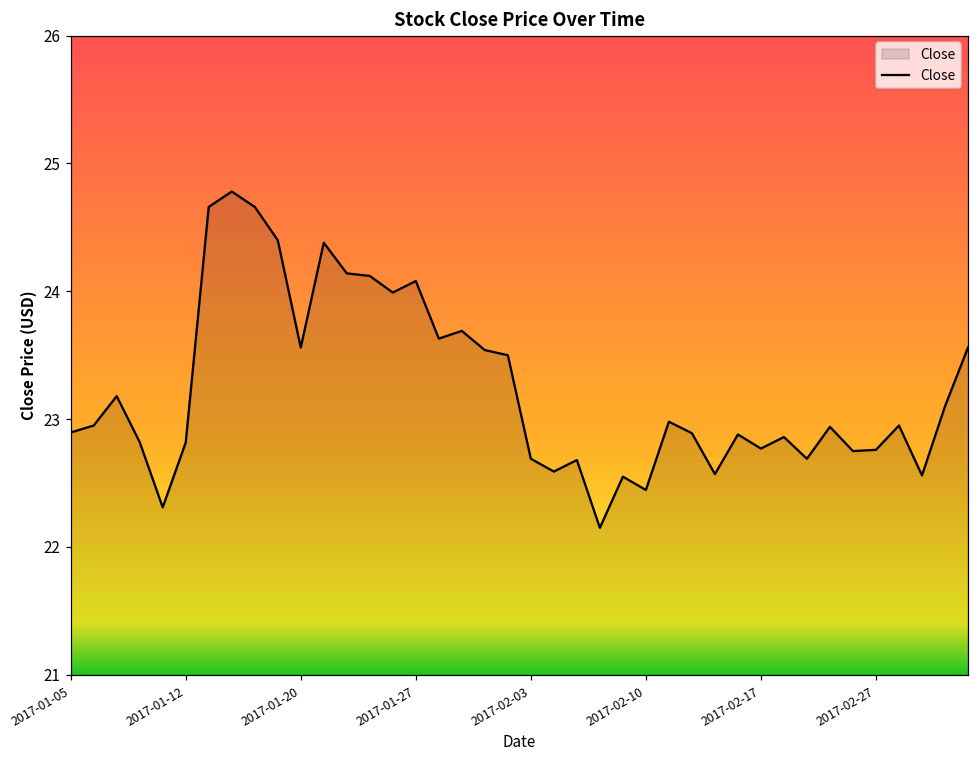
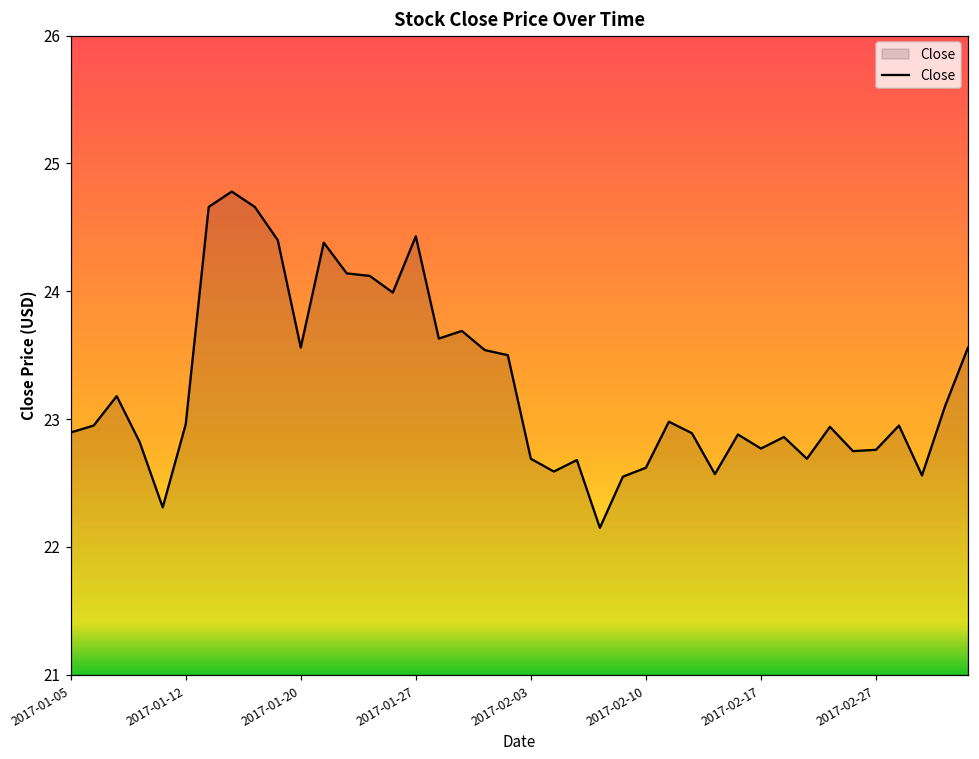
  {
    "2017-01-05": 22.90,
-   "2017-01-12": 22.82,
+   "2017-01-12": 22.96,
    "2017-01-20": 23.56,
-   "2017-01-27": 24.08,
+   "2017-01-27": 24.43,
    "2017-02-03": 22.69,
-   "2017-02-10": 22.45,
+   "2017-02-10": 22.62,
    "2017-02-17": 22.77,
    "2017-02-27": 22.76
  }
